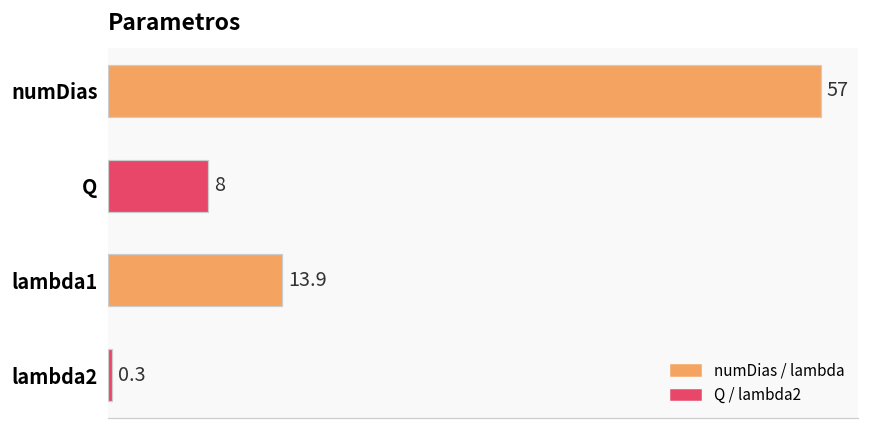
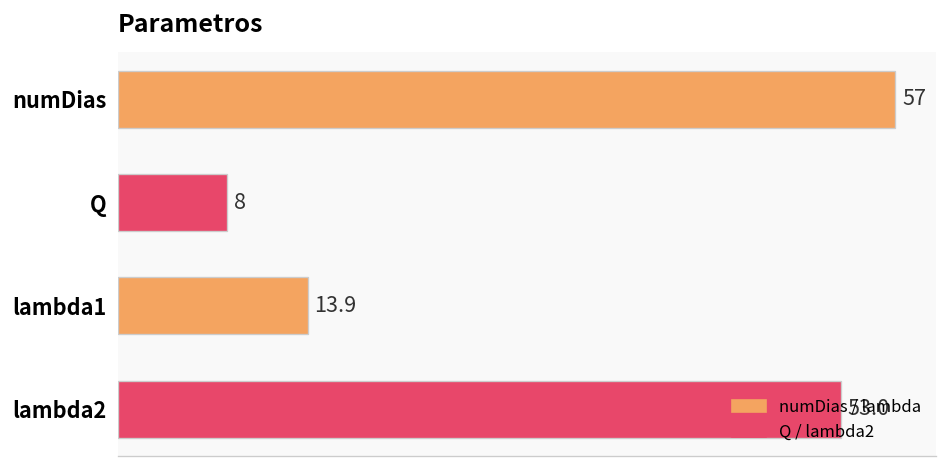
  {
    "numDias": 57,
    "Q": 8,
    "lambda1": 13.9,
-   "lambda2": 0.3
+   "lambda2": 53.0
  }
